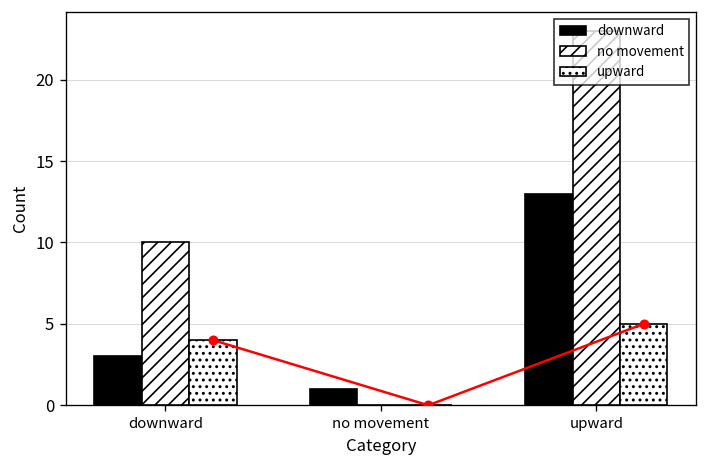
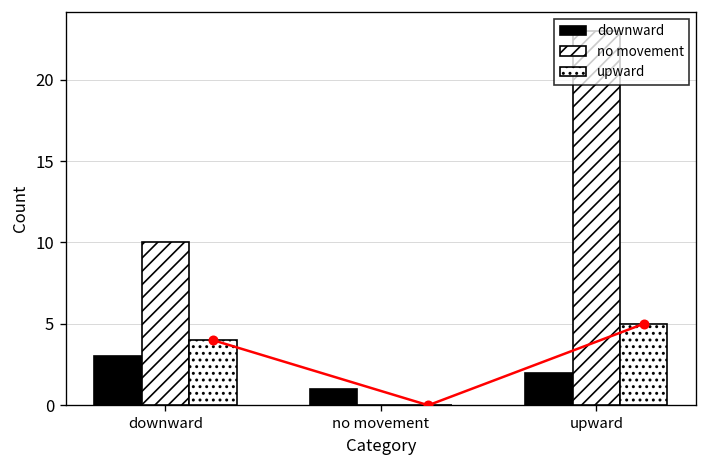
  {
    "downward": {
      "downward": 3,
      "no movement": 1,
-     "upward": 13
+     "upward": 2
    }
  }
